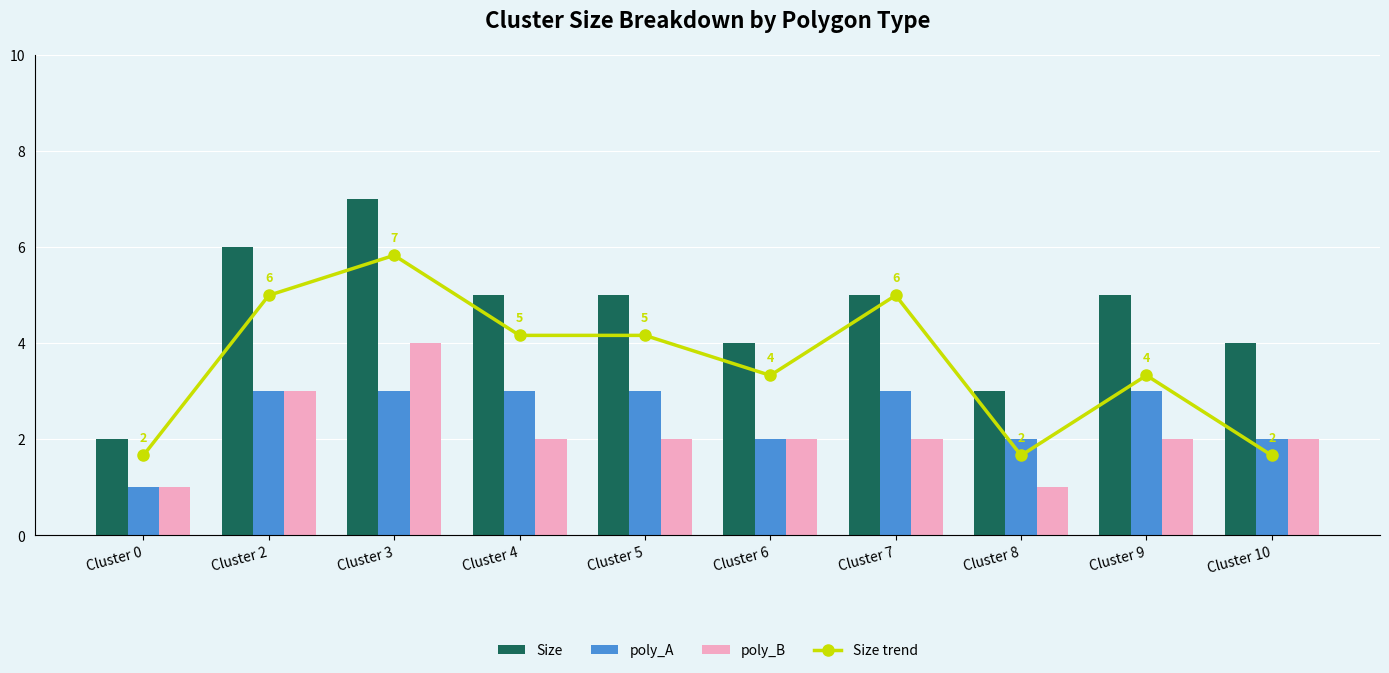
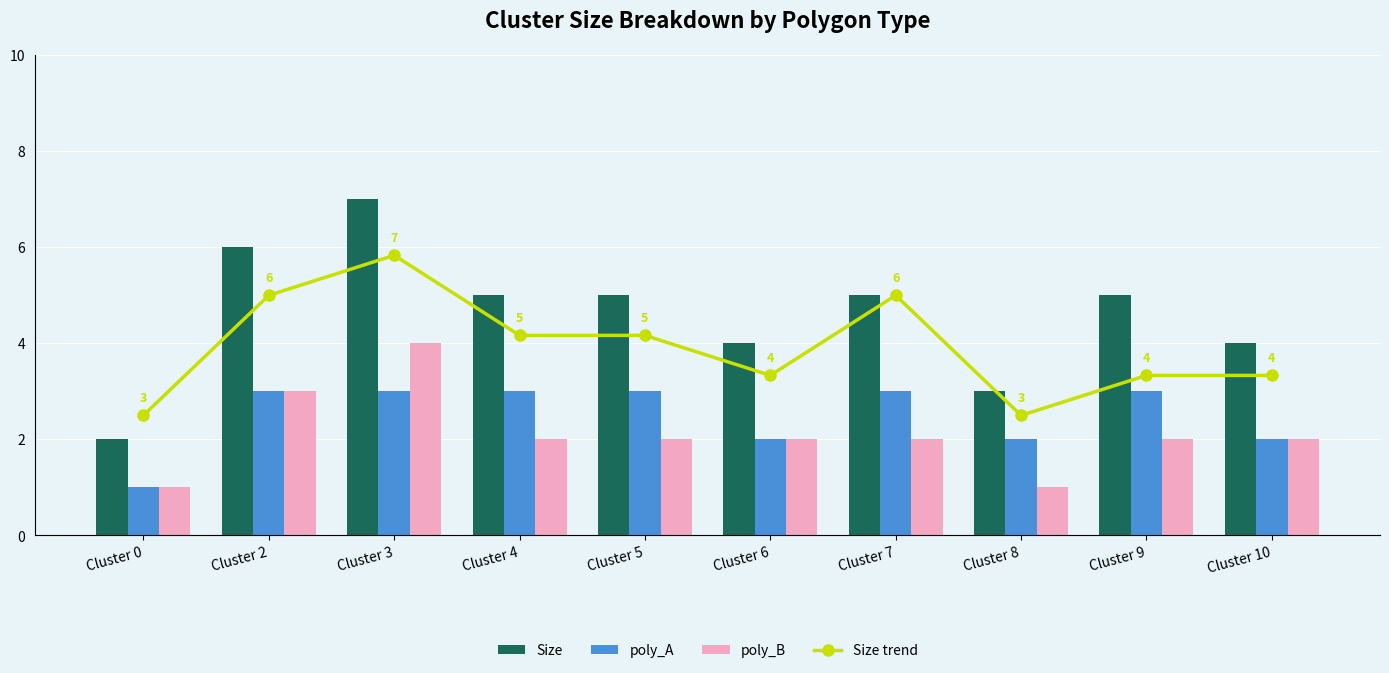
  {
    "poly_A": {
      "Cluster 8": 2,
      "Cluster 10": 2
    },
    "Size trend": {
-     "Cluster 0": 2,
+     "Cluster 0": 3,
      "Cluster 2": 6,
      "Cluster 3": 7,
      "Cluster 4": 5,
      "Cluster 5": 5,
      "Cluster 6": 4,
      "Cluster 7": 6,
-     "Cluster 8": 2,
+     "Cluster 8": 3,
      "Cluster 9": 4,
-     "Cluster 10": 2
+     "Cluster 10": 4
    }
  }
